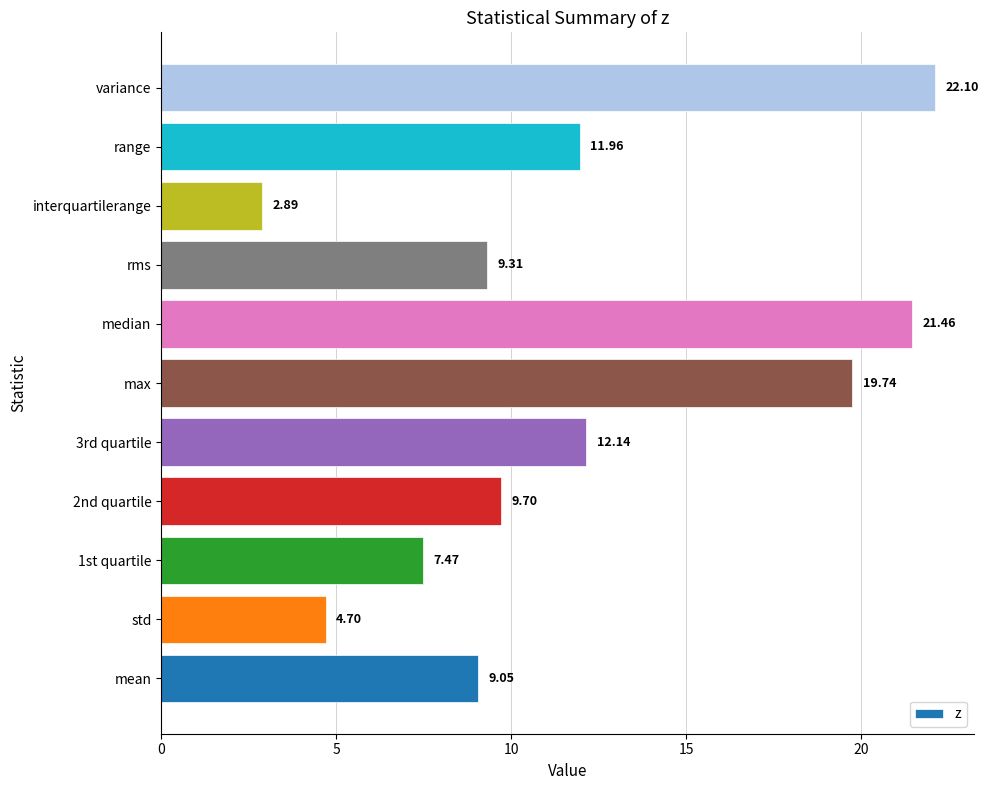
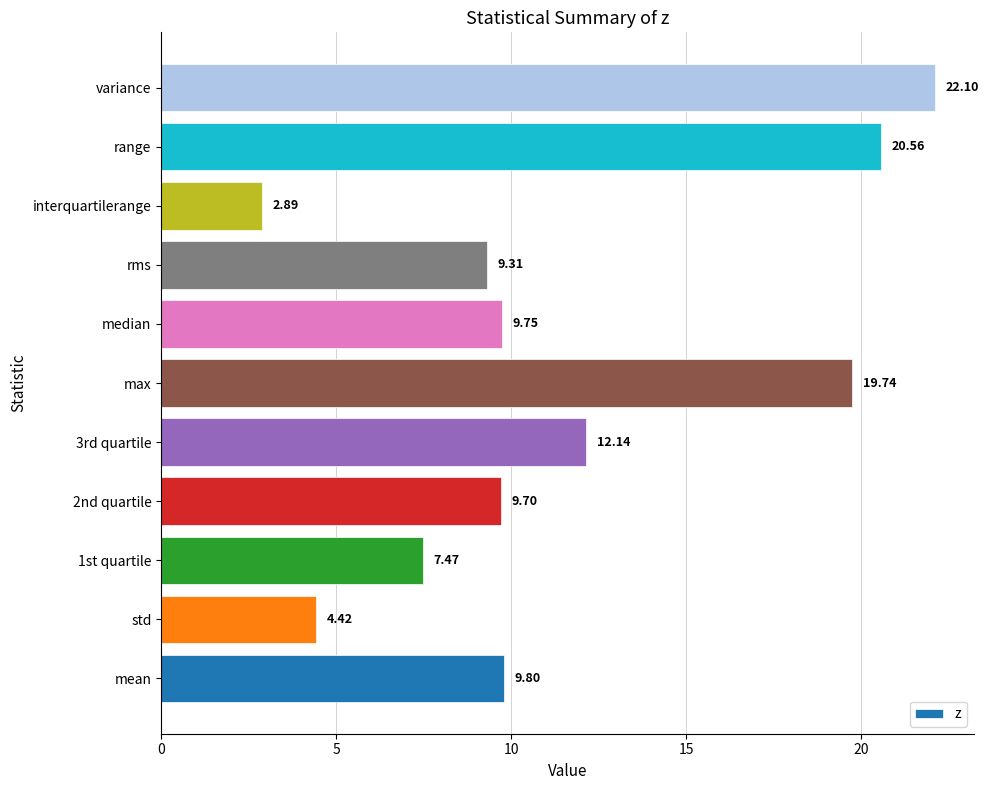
  {
    "variance": 22.10,
-   "range": 11.96,
+   "range": 20.56,
    "interquartilerange": 2.89,
    "rms": 9.31,
-   "median": 21.46,
+   "median": 9.75,
    "max": 19.74,
    "3rd quartile": 12.14,
    "2nd quartile": 9.70,
    "1st quartile": 7.47,
-   "std": 4.70,
-   "mean": 9.05
+   "std": 4.42,
+   "mean": 9.80
  }
